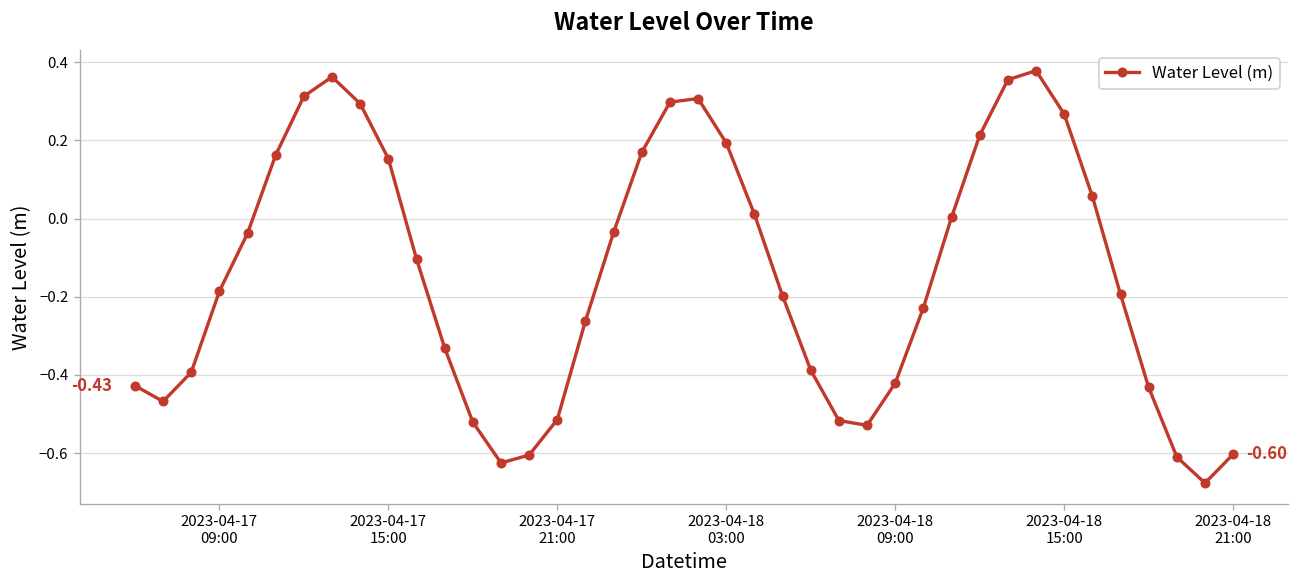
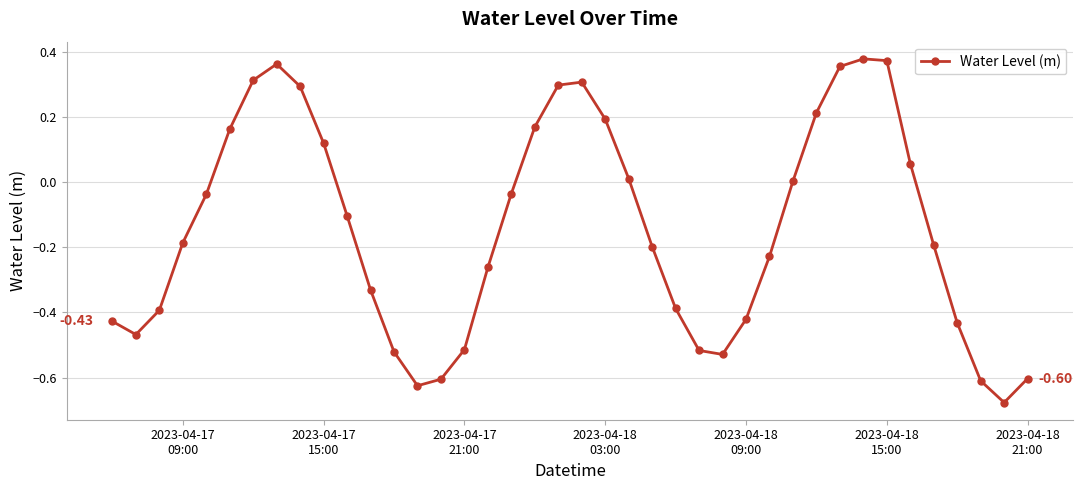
  {
    "2023-04-17 09:00": -0.19,
-   "2023-04-17 15:00": 0.15,
+   "2023-04-17 15:00": 0.12,
    "2023-04-17 21:00": -0.51,
    "2023-04-18 03:00": 0.19,
    "2023-04-18 09:00": -0.42,
-   "2023-04-18 15:00": 0.27
+   "2023-04-18 15:00": 0.37
  }
